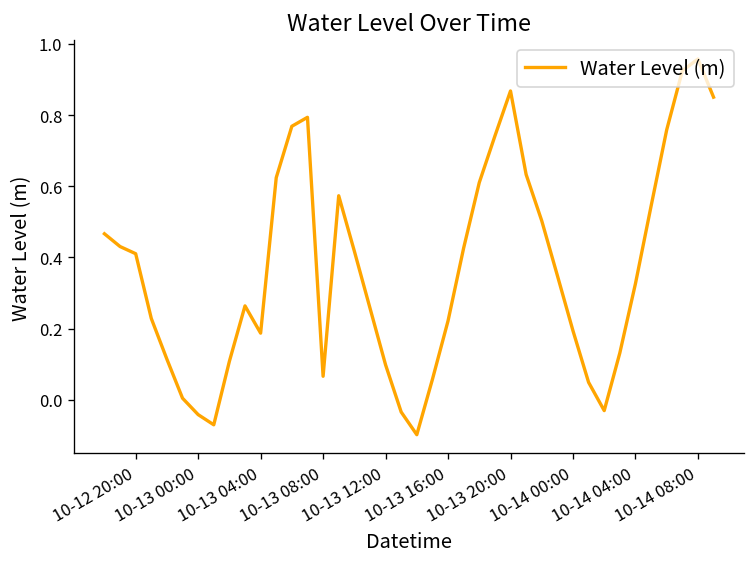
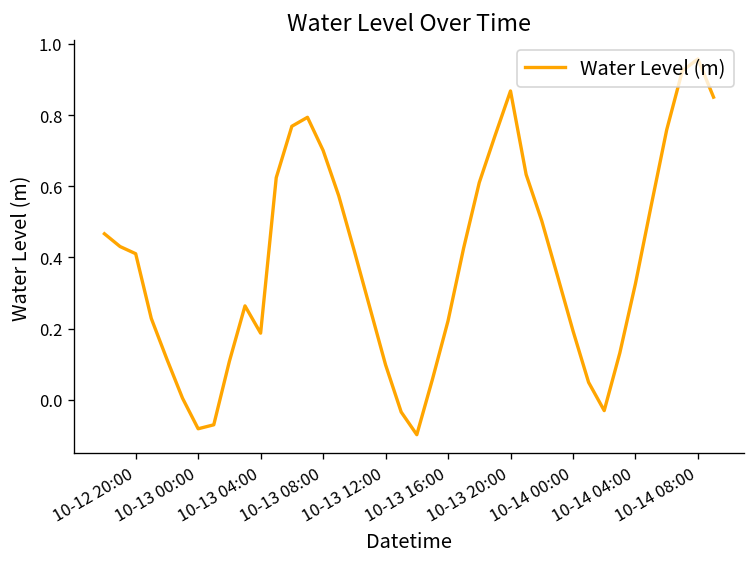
  {
    "10-12 20:00": 0.41,
-   "10-13 00:00": -0.04,
+   "10-13 00:00": -0.08,
    "10-13 04:00": 0.19,
-   "10-13 08:00": 0.07,
+   "10-13 08:00": 0.70,
    "10-13 12:00": 0.10,
    "10-13 16:00": 0.22,
    "10-13 20:00": 0.87,
    "10-14 00:00": 0.19,
    "10-14 04:00": 0.33
  }
